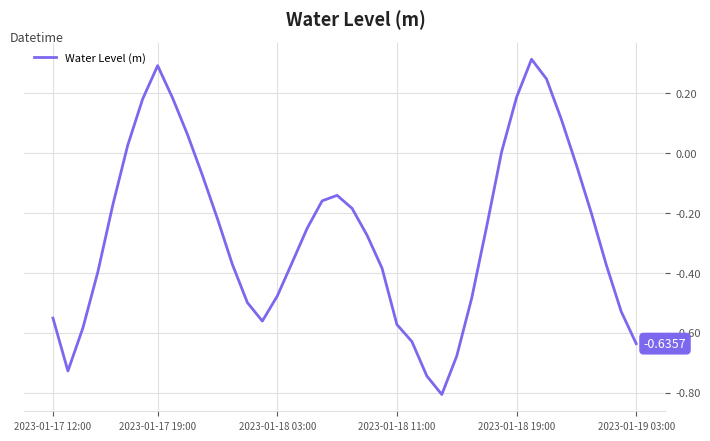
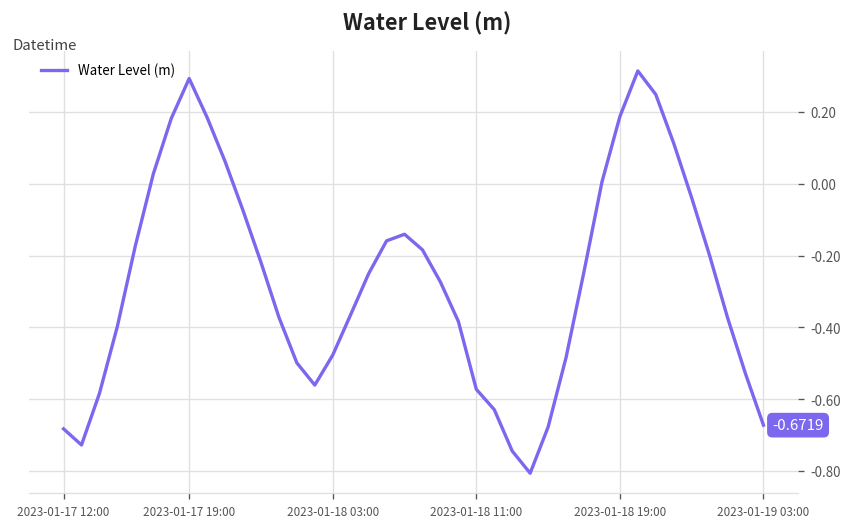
  {
-   "2023-01-17 12:00": -0.55,
-   "2023-01-19 03:00": -0.6357
+   "2023-01-17 12:00": -0.68,
+   "2023-01-19 03:00": -0.6719
  }
